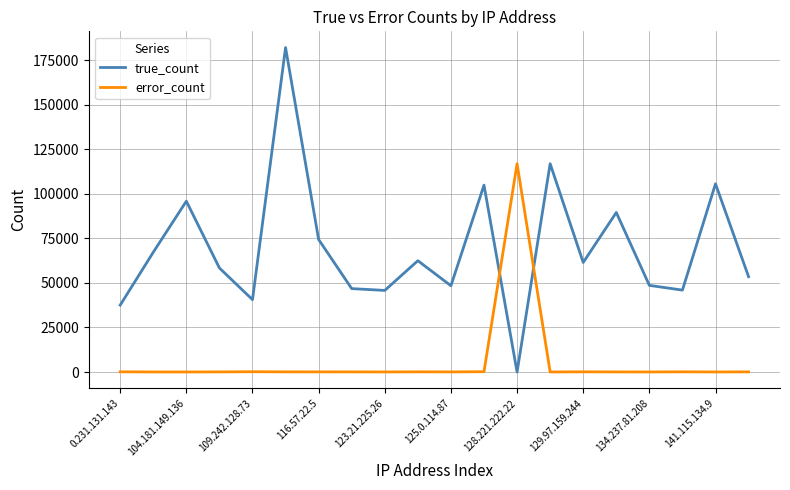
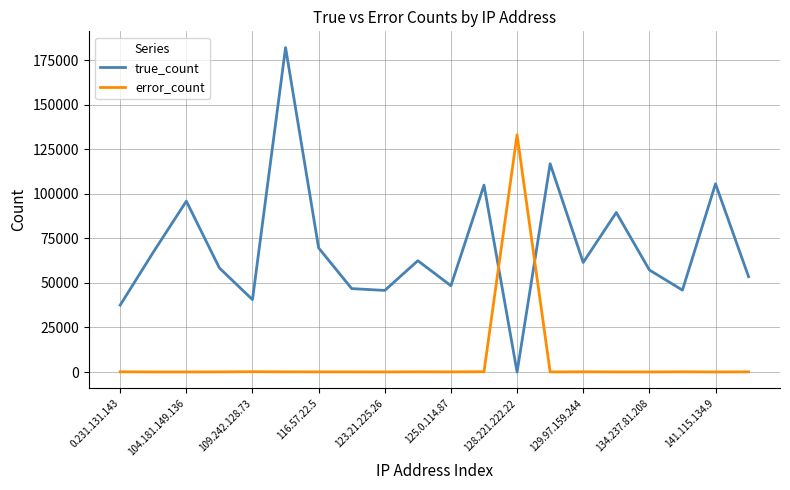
  {
    "true_count": {
      "0.231.131.143": 38000,
      "104.181.149.136": 96000,
      "109.242.128.73": 41000,
-     "116.57.22.5": 74000,
+     "116.57.22.5": 70000,
      "123.21.225.26": 46000,
      "125.0.114.87": 48000,
      "128.221.222.22": 0,
      "129.97.159.244": 61000,
-     "134.237.81.208": 49000,
+     "134.237.81.208": 57000,
      "141.115.134.9": 106000
    },
    "error_count": {
      "0.231.131.143": 0,
      "104.181.149.136": 0,
      "109.242.128.73": 0,
      "116.57.22.5": 0,
      "123.21.225.26": 0,
      "125.0.114.87": 0,
-     "128.221.222.22": 117000,
+     "128.221.222.22": 133000,
      "129.97.159.244": 0,
      "134.237.81.208": 0,
      "141.115.134.9": 0
    }
  }
